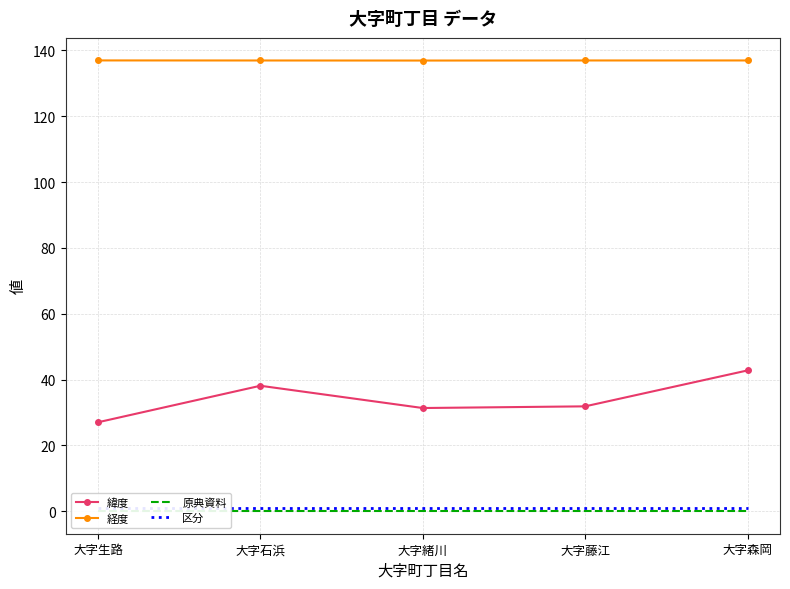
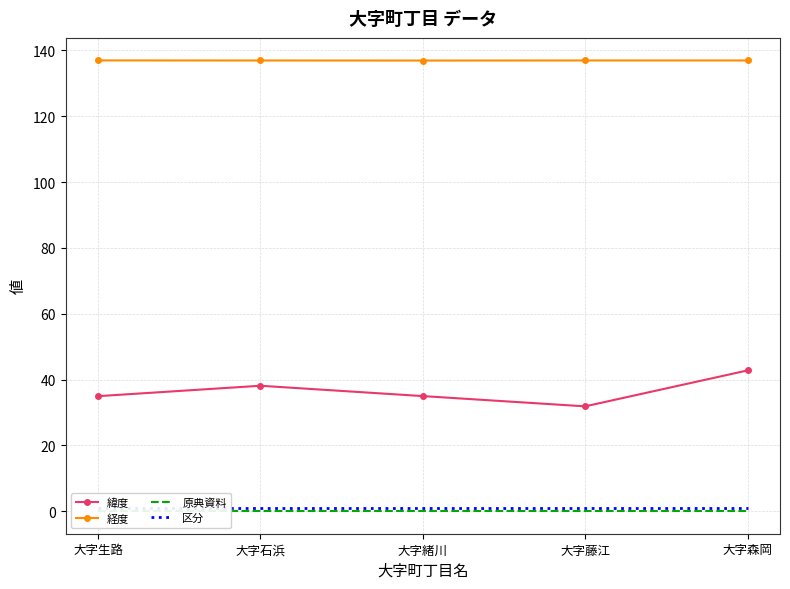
  {
    "緯度": {
-     "大字生路": 27,
+     "大字生路": 35,
      "大字石浜": 38,
-     "大字緒川": 31,
+     "大字緒川": 35,
      "大字藤江": 32,
      "大字森岡": 43
    },
    "経度": {
      "大字生路": 137,
      "大字石浜": 137,
      "大字緒川": 137,
      "大字藤江": 137,
      "大字森岡": 137
    },
    "原典資料": {
      "大字石浜": 0,
      "大字緒川": 0,
      "大字藤江": 0,
      "大字森岡": 0
    },
    "区分": {
      "大字石浜": 1,
      "大字緒川": 1,
      "大字藤江": 1,
      "大字森岡": 1
    }
  }
